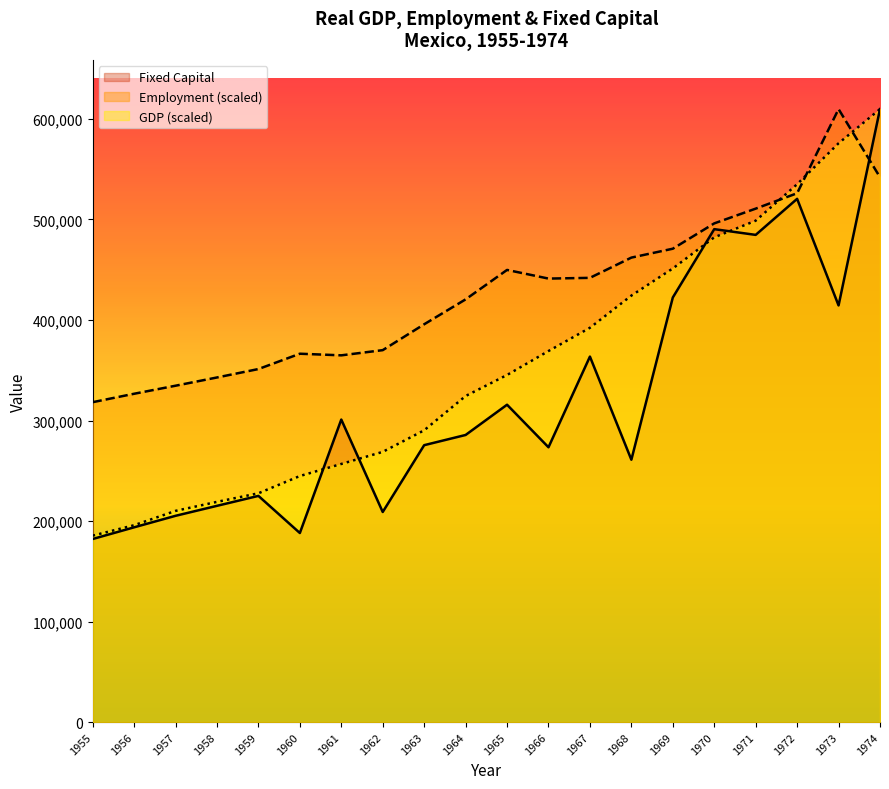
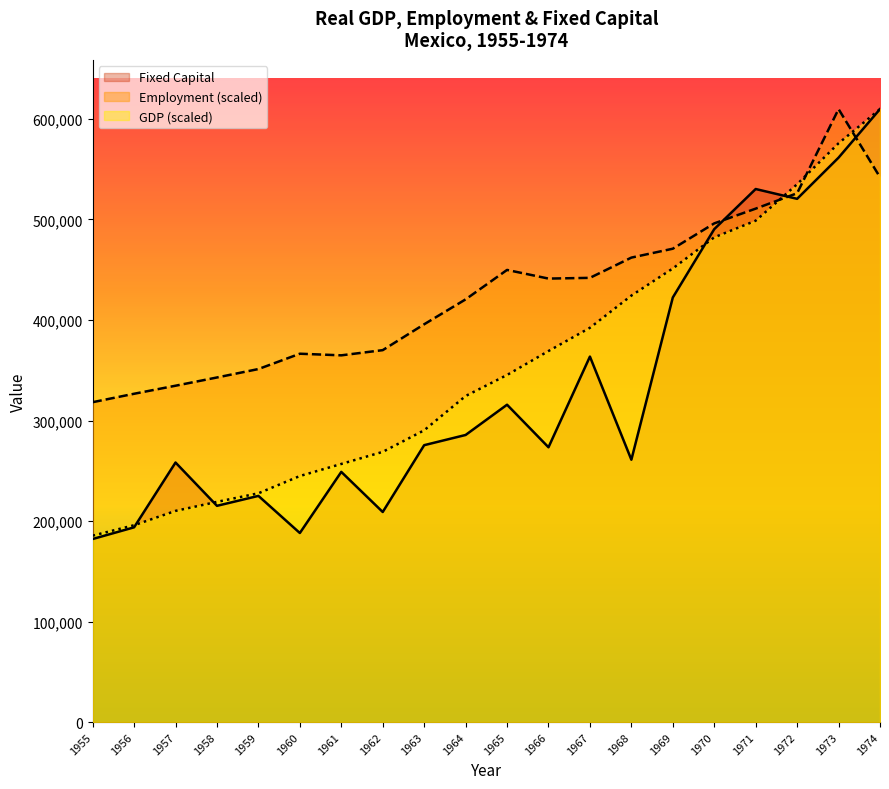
  {
    "Fixed Capital": {
      "1955": "182,000",
-     "1957": "205,000",
+     "1957": "258,000",
      "1958": "215,000",
      "1959": "225,000",
      "1960": "188,000",
-     "1961": "301,000",
+     "1961": "249,000",
      "1962": "209,000",
      "1963": "275,000",
      "1964": "286,000",
      "1965": "316,000",
      "1966": "273,000",
      "1967": "364,000",
      "1968": "261,000",
      "1969": "422,000",
      "1970": "490,000",
-     "1971": "485,000",
+     "1971": "530,000",
      "1972": "521,000",
-     "1973": "414,000"
+     "1973": "562,000"
    }
  }
